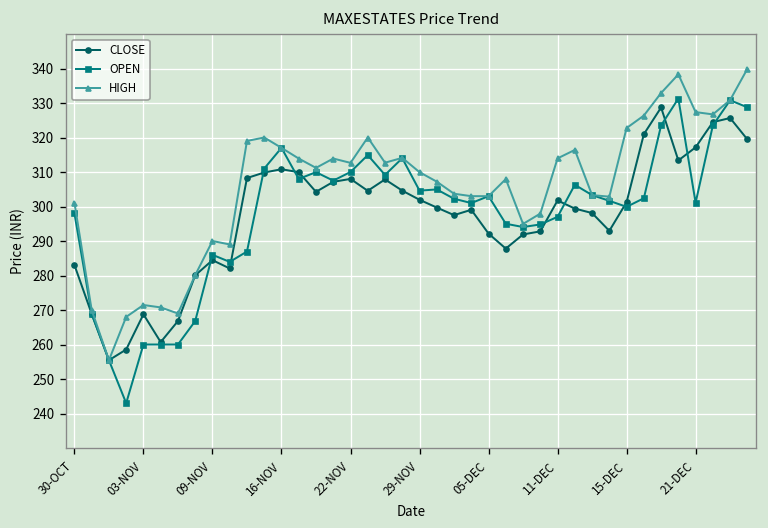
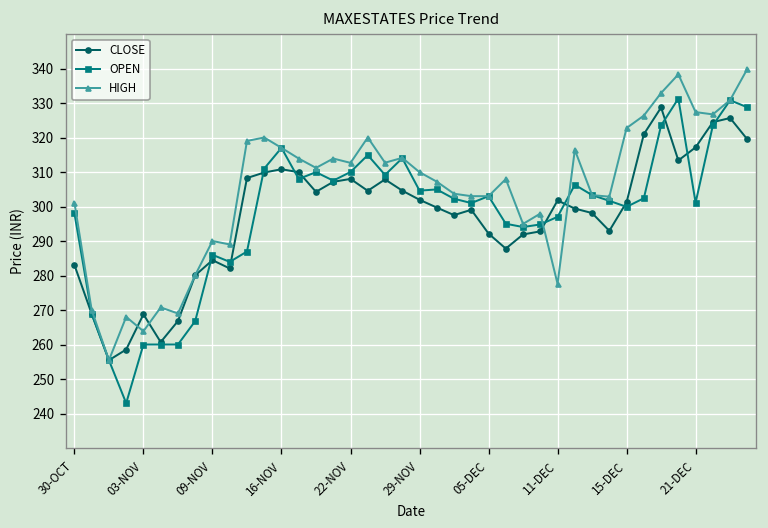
  {
    "HIGH": {
      "30-OCT": 301,
-     "03-NOV": 271,
+     "03-NOV": 264,
      "09-NOV": 290,
      "22-NOV": 313,
      "29-NOV": 310,
-     "11-DEC": 314,
+     "11-DEC": 278,
      "15-DEC": 323,
      "21-DEC": 327
    }
  }
